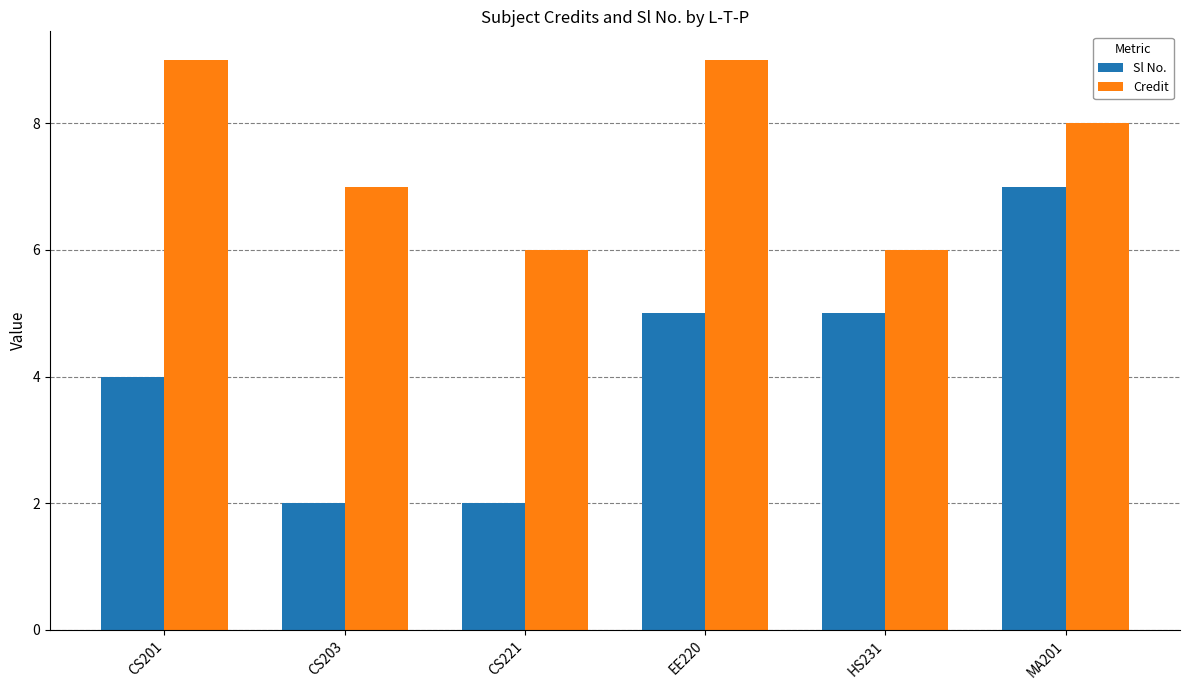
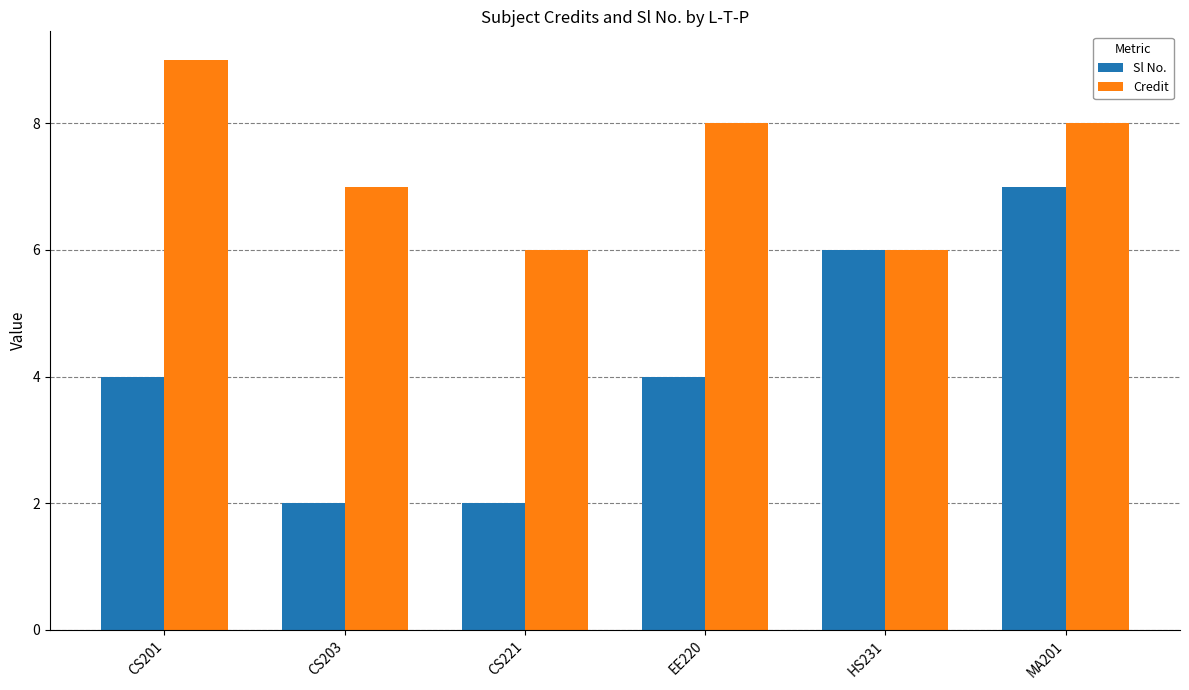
  {
    "Sl No.": {
      "CS201": 4,
      "CS203": 2,
      "CS221": 2,
-     "EE220": 5,
-     "HS231": 5,
+     "EE220": 4,
+     "HS231": 6,
      "MA201": 7
    },
    "Credit": {
      "CS201": 9,
      "CS203": 7,
      "CS221": 6,
-     "EE220": 9,
+     "EE220": 8,
      "HS231": 6,
      "MA201": 8
    }
  }
